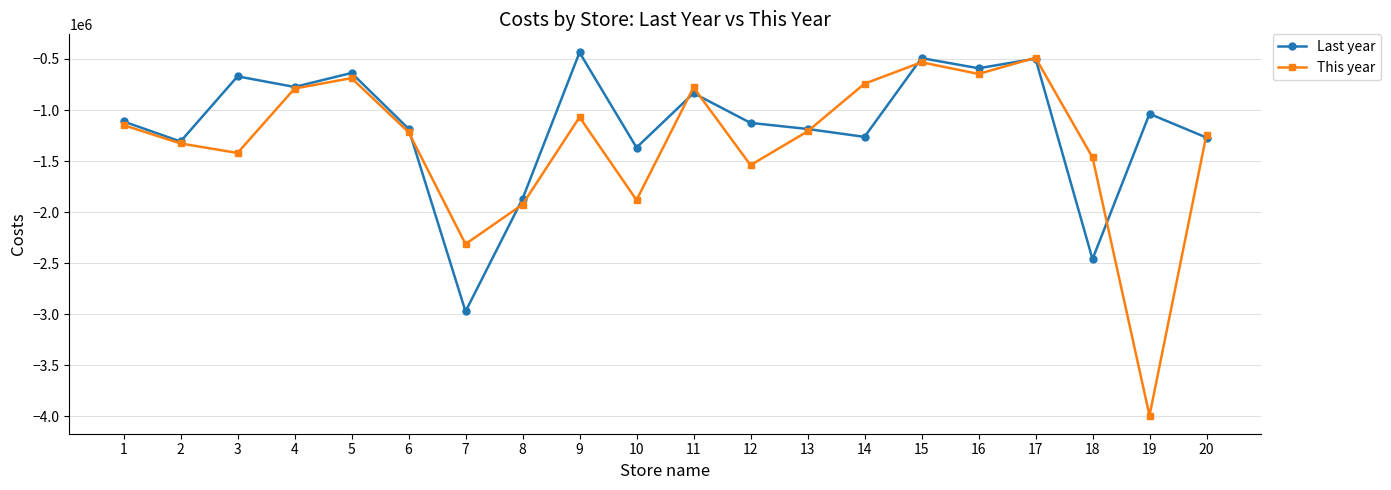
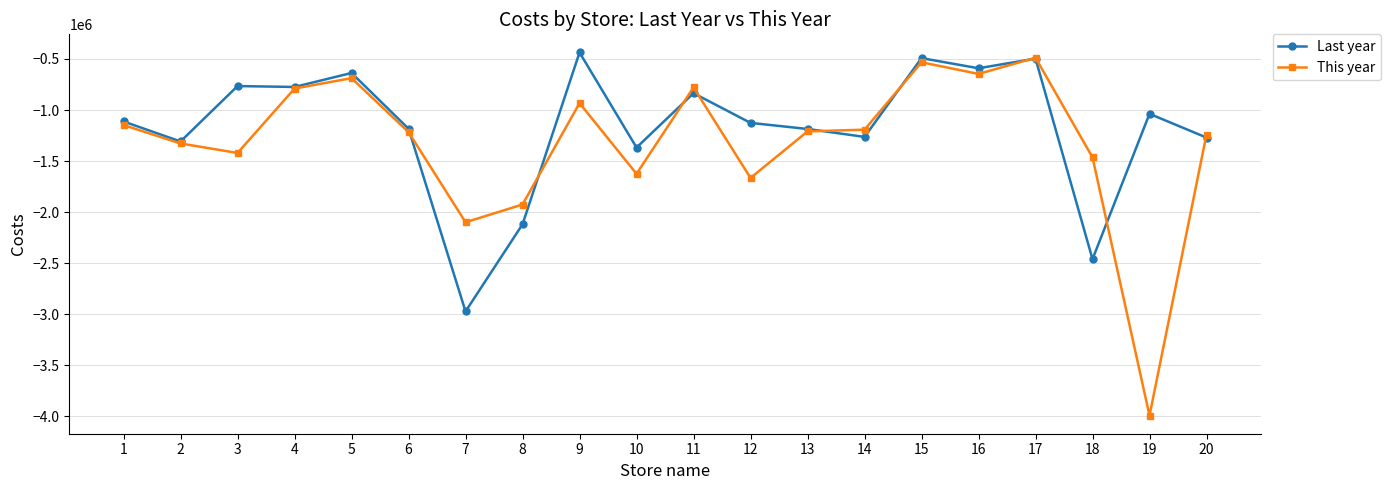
  {
    "Last year": {
      "1": -1110000,
-     "3": -670000,
+     "3": -770000,
      "5": -640000,
      "6": -1180000,
      "7": -2970000,
-     "8": -1870000,
+     "8": -2120000,
      "9": -440000,
      "10": -1370000,
      "11": -830000,
      "12": -1130000,
      "14": -1260000,
      "15": -490000,
      "16": -590000,
      "18": -2460000,
      "19": -1040000,
      "20": -1270000
    },
    "This year": {
      "1": -1150000,
      "3": -1420000,
      "5": -690000,
      "6": -1220000,
-     "7": -2310000,
+     "7": -2100000,
      "8": -1920000,
-     "9": -1070000,
-     "10": -1880000,
+     "9": -930000,
+     "10": -1620000,
      "11": -780000,
-     "12": -1540000,
-     "14": -740000,
+     "12": -1660000,
+     "14": -1190000,
      "15": -530000,
      "16": -650000,
      "18": -1460000,
      "19": -3990000,
      "20": -1240000
    }
  }
